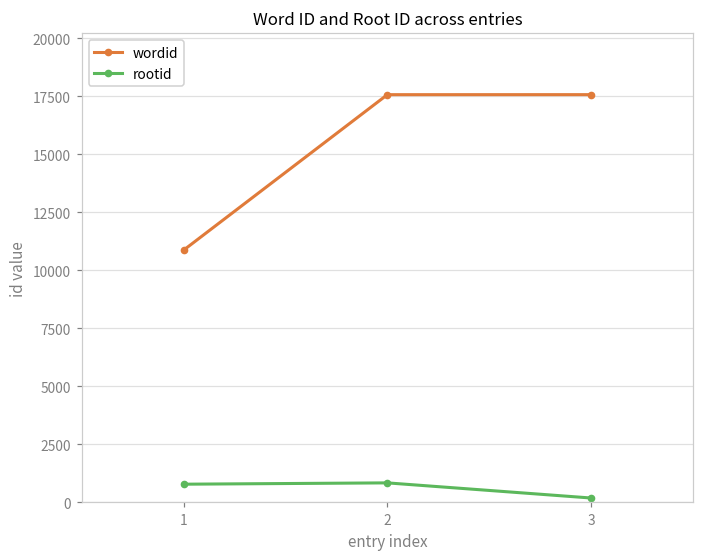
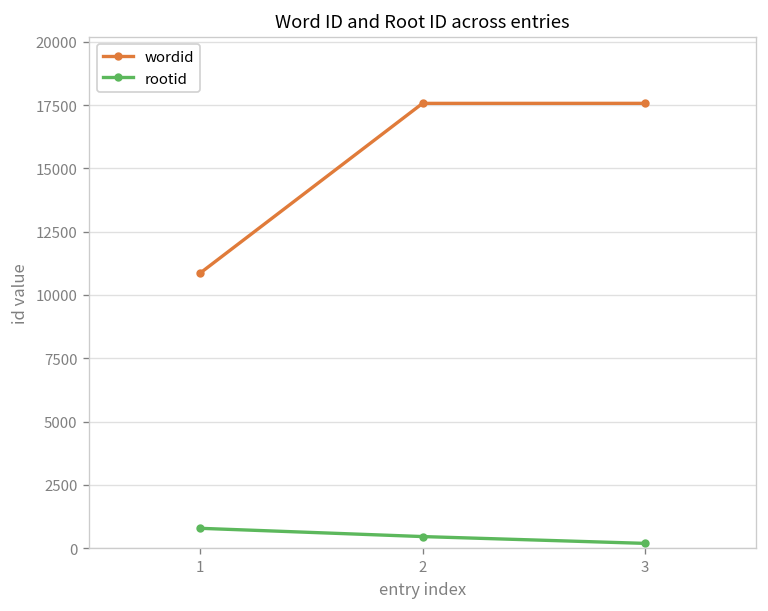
  {
    "wordid": {
      "1": 10900,
      "2": 17600,
      "3": 17600
    },
    "rootid": {
      "1": 800,
-     "2": 800,
+     "2": 500,
      "3": 200
    }
  }
